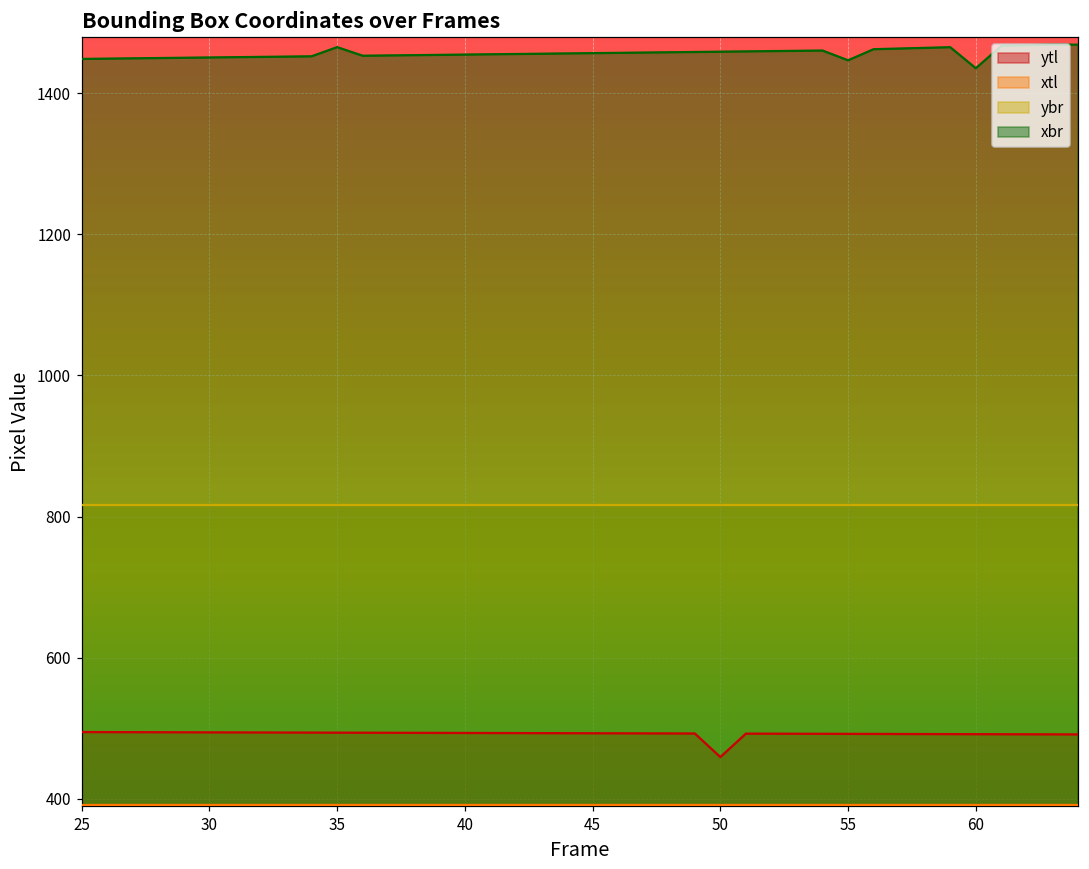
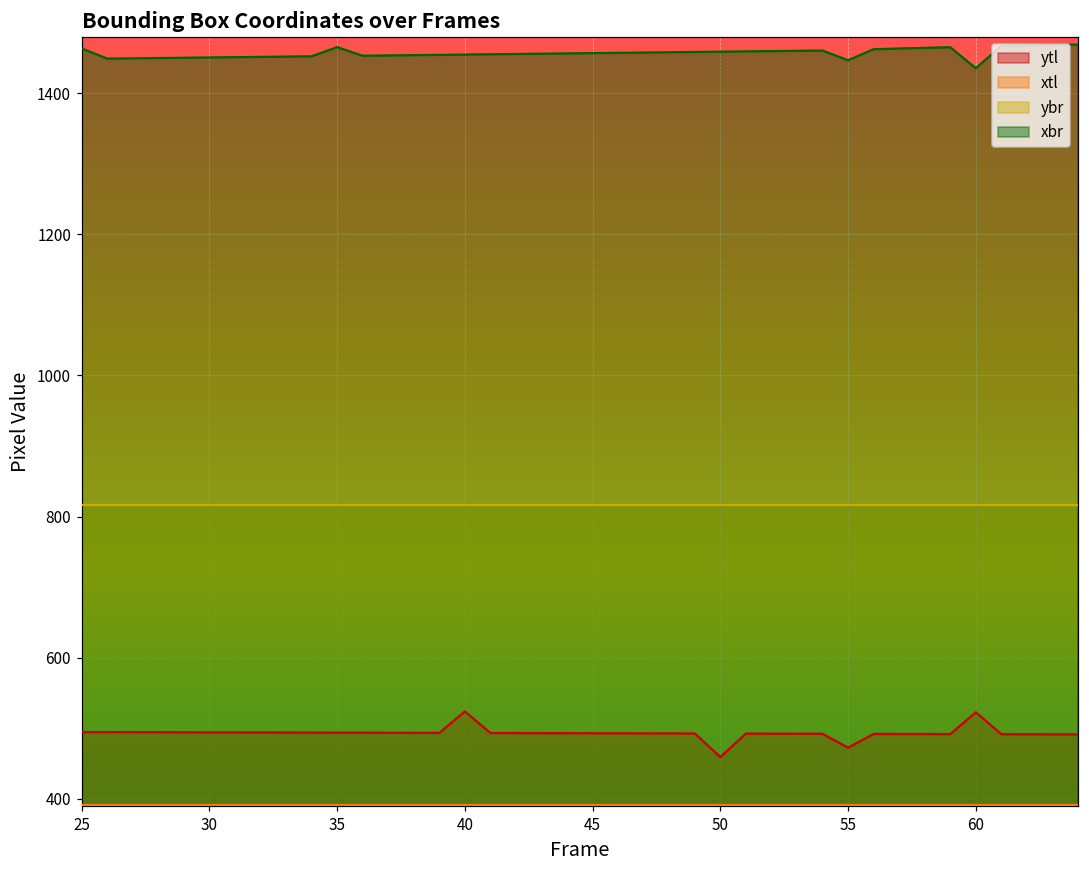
  {
    "ytl": {
      "25": 490,
      "30": 490,
      "35": 490,
-     "40": 490,
+     "40": 520,
      "45": 490,
      "50": 460,
-     "55": 490,
-     "60": 490
+     "55": 470,
+     "60": 520
    },
    "xbr": {
-     "25": 1450,
+     "25": 1460,
      "30": 1450,
      "35": 1470,
      "40": 1450,
      "45": 1460,
      "50": 1460,
      "55": 1450,
      "60": 1440
    }
  }
